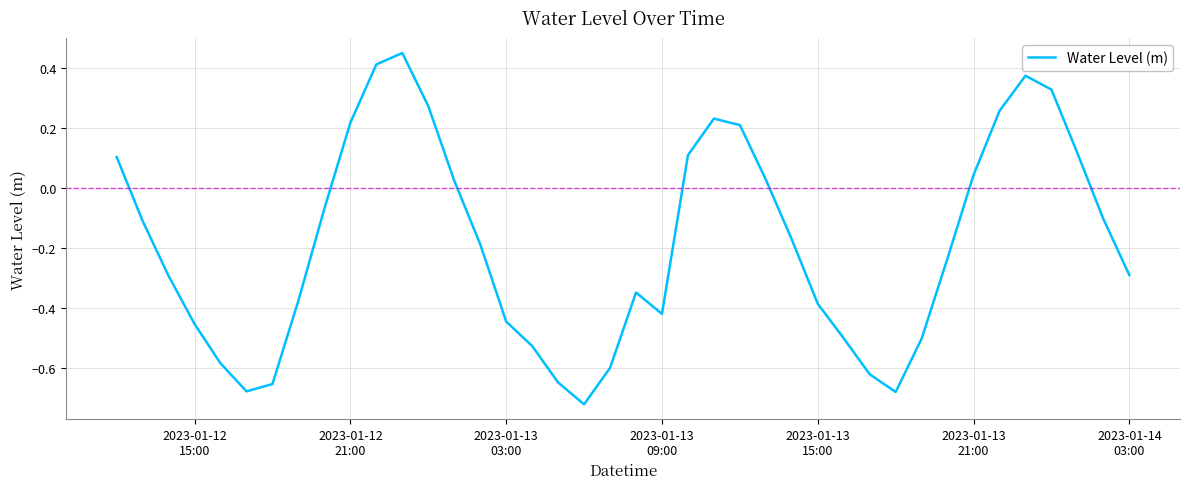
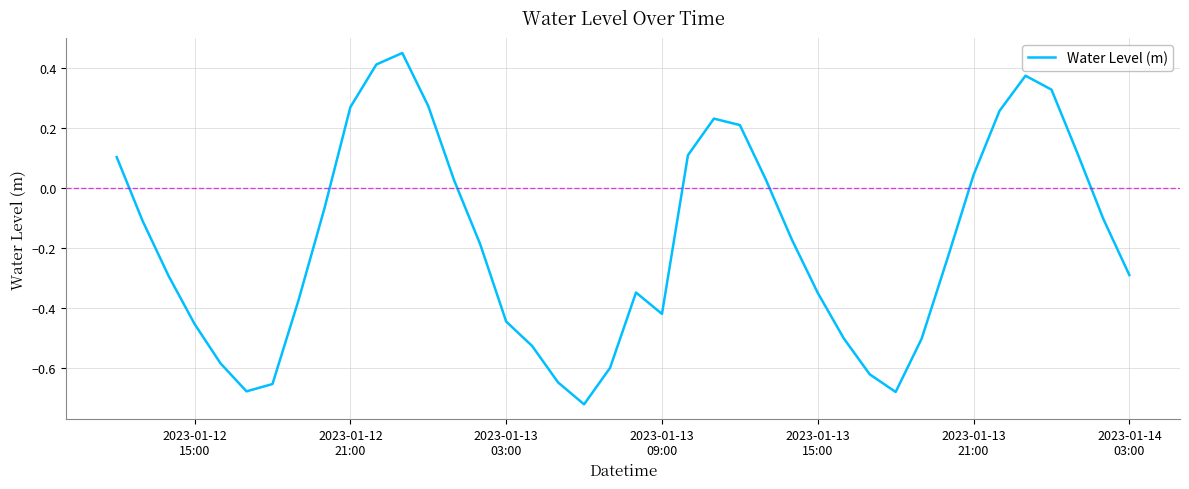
  {
    "2023-01-12 15:00": -0.45,
-   "2023-01-12 21:00": 0.22,
+   "2023-01-12 21:00": 0.27,
    "2023-01-13 03:00": -0.44,
    "2023-01-13 09:00": -0.42,
-   "2023-01-13 15:00": -0.38,
+   "2023-01-13 15:00": -0.35,
    "2023-01-13 21:00": 0.05,
    "2023-01-14 03:00": -0.29
  }
